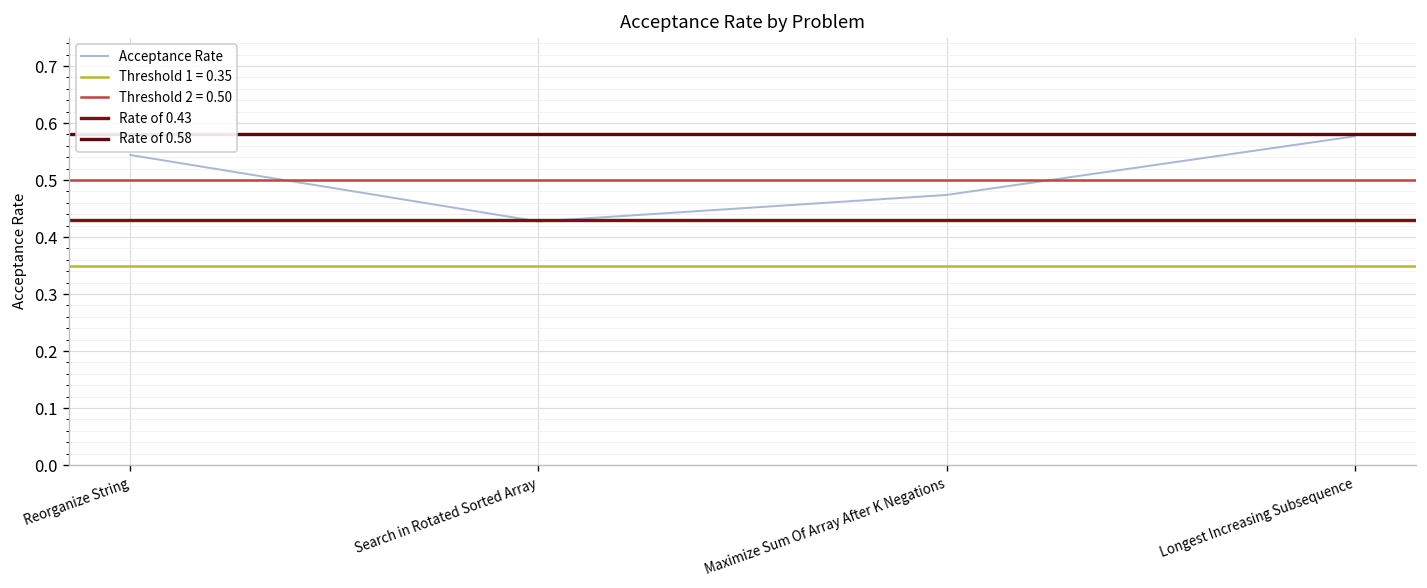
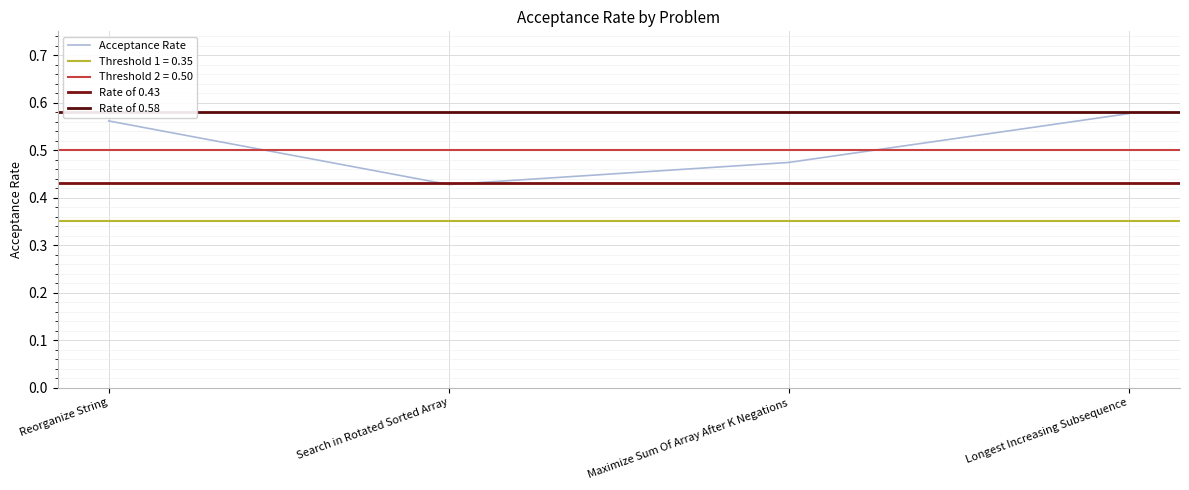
  {
-   "Reorganize String": 0.54,
+   "Reorganize String": 0.56,
    "Search in Rotated Sorted Array": 0.43,
    "Maximize Sum Of Array After K Negations": 0.47,
    "Longest Increasing Subsequence": 0.58
  }
